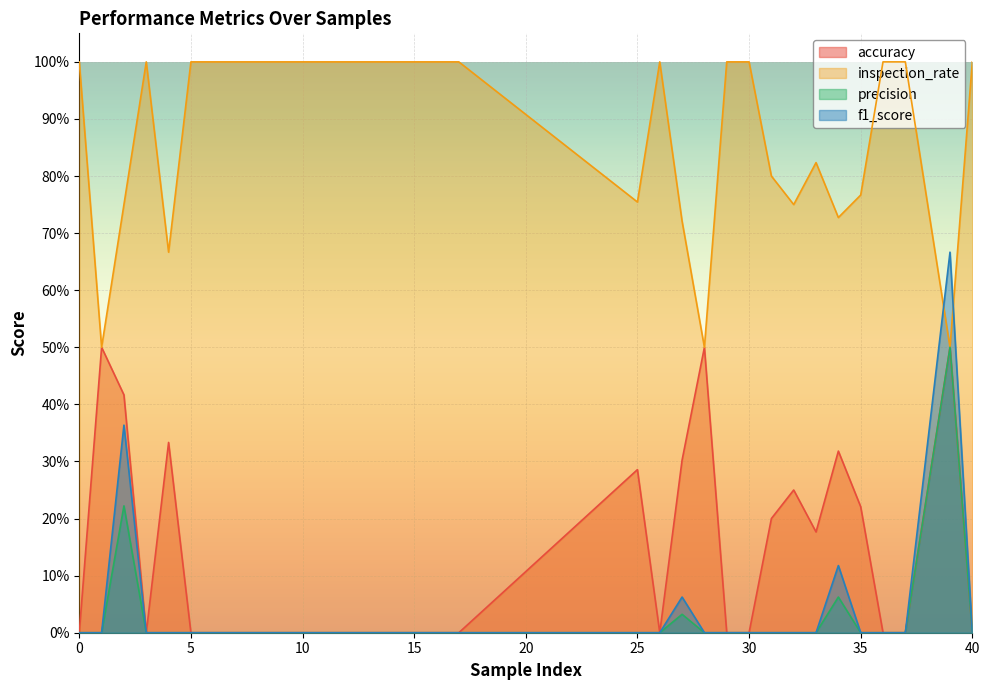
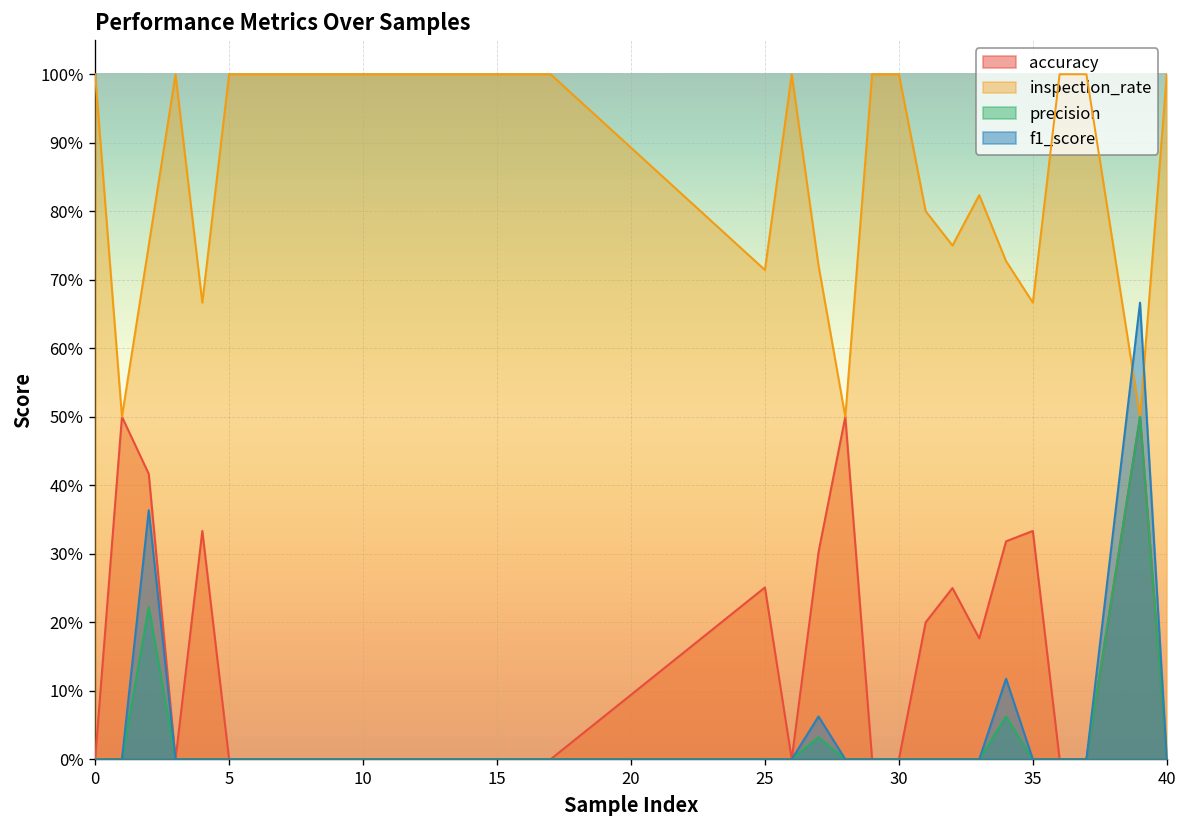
  {
    "accuracy": {
-     "25": "29%",
-     "35": "22%"
+     "25": "25%",
+     "35": "33%"
    },
    "inspection_rate": {
      "0": "100%",
      "5": "100%",
      "15": "100%",
-     "25": "75%",
+     "25": "71%",
      "30": "100%",
-     "35": "77%",
+     "35": "67%",
      "40": "100%"
    }
  }
